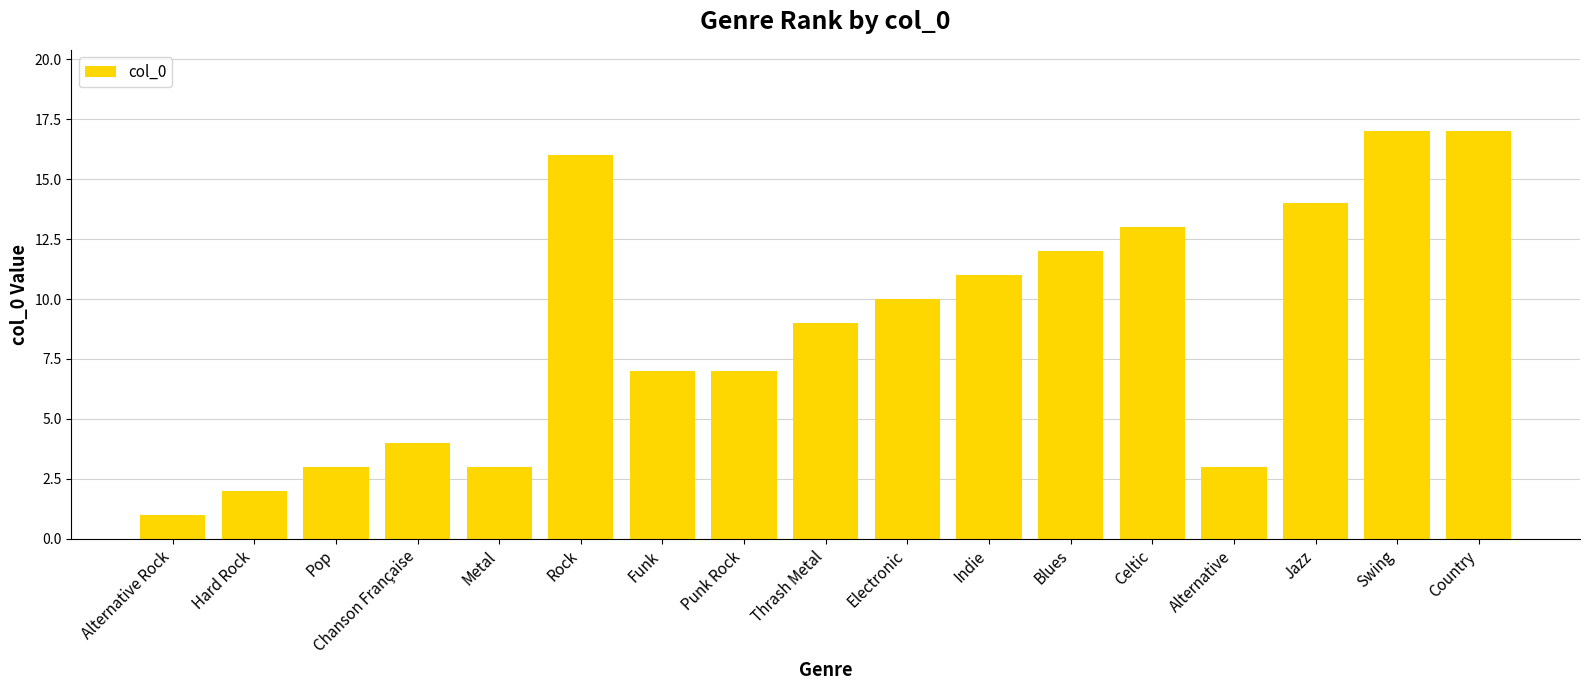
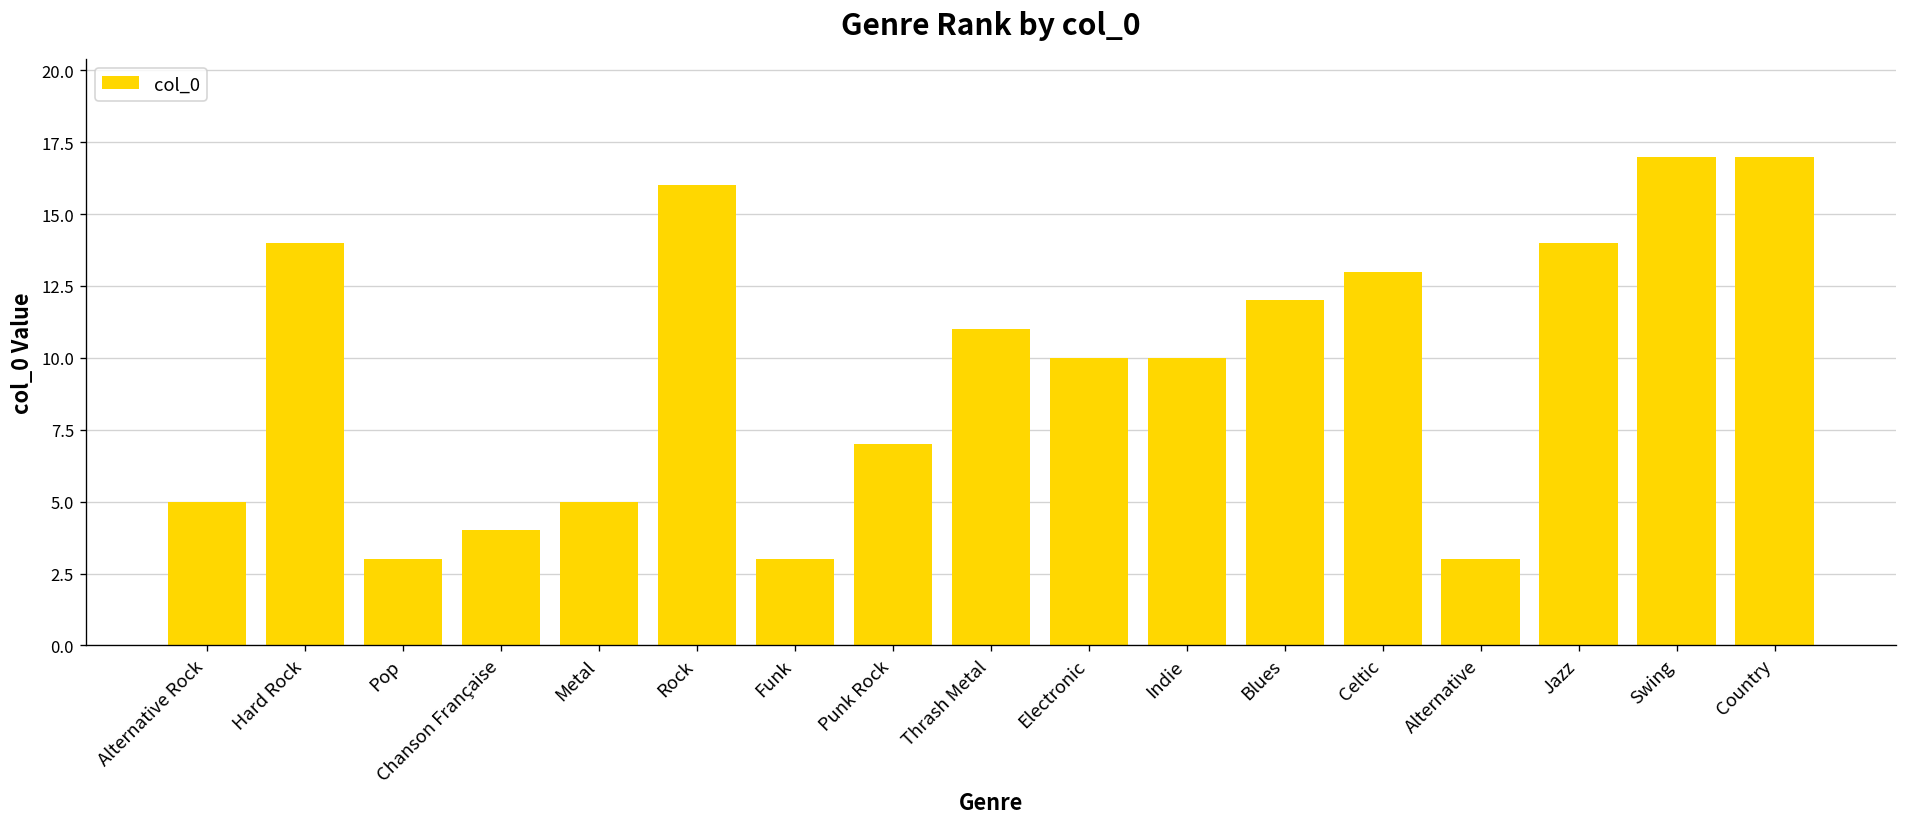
  {
-   "Alternative Rock": 1,
-   "Hard Rock": 2,
+   "Alternative Rock": 5,
+   "Hard Rock": 14,
    "Pop": 3,
    "Chanson Française": 4,
-   "Metal": 3,
+   "Metal": 5,
    "Rock": 16,
-   "Funk": 7,
+   "Funk": 3,
    "Punk Rock": 7,
-   "Thrash Metal": 9,
+   "Thrash Metal": 11,
    "Electronic": 10,
-   "Indie": 11,
+   "Indie": 10,
    "Blues": 12,
    "Celtic": 13,
    "Alternative": 3,
    "Jazz": 14,
    "Swing": 17,
    "Country": 17
  }
